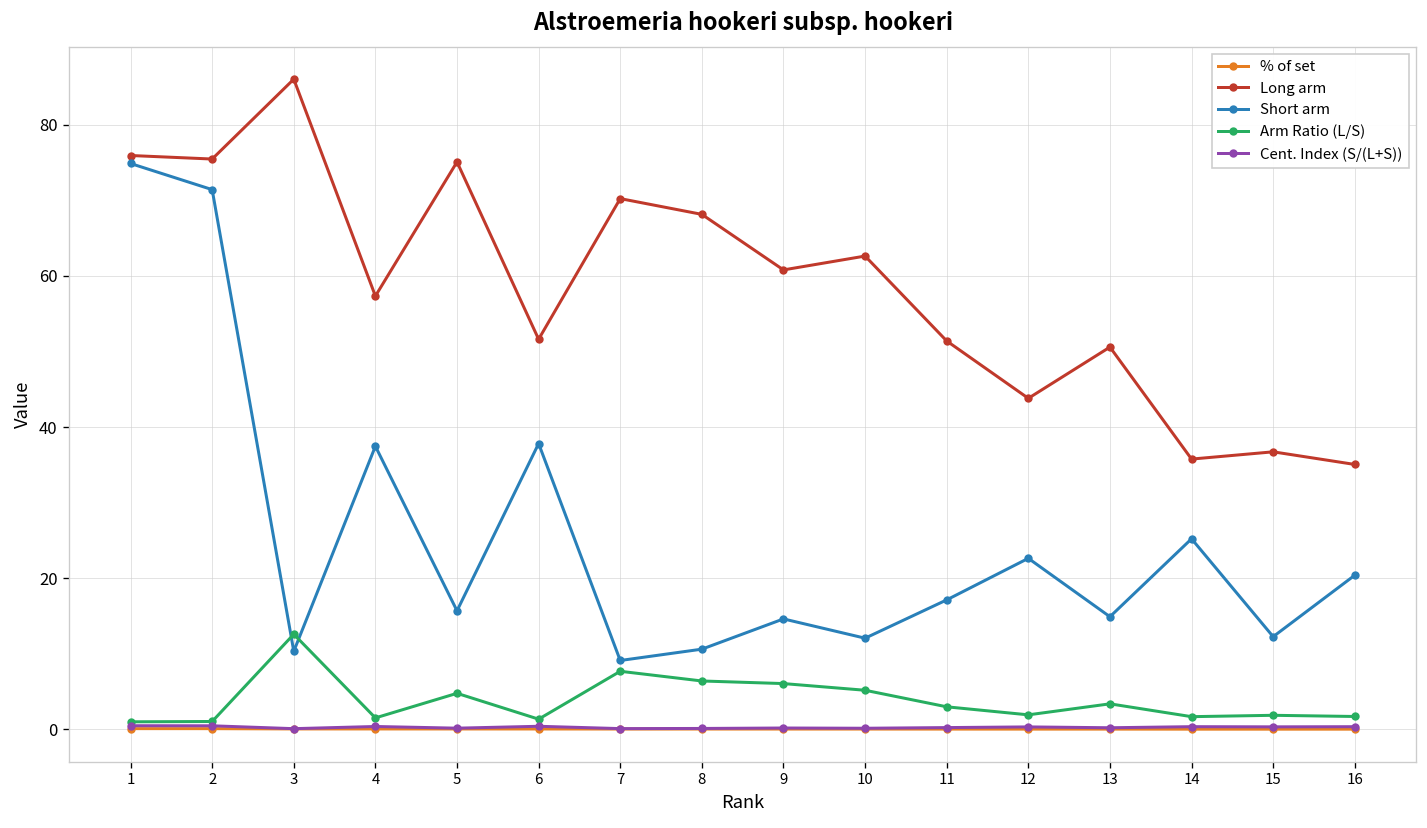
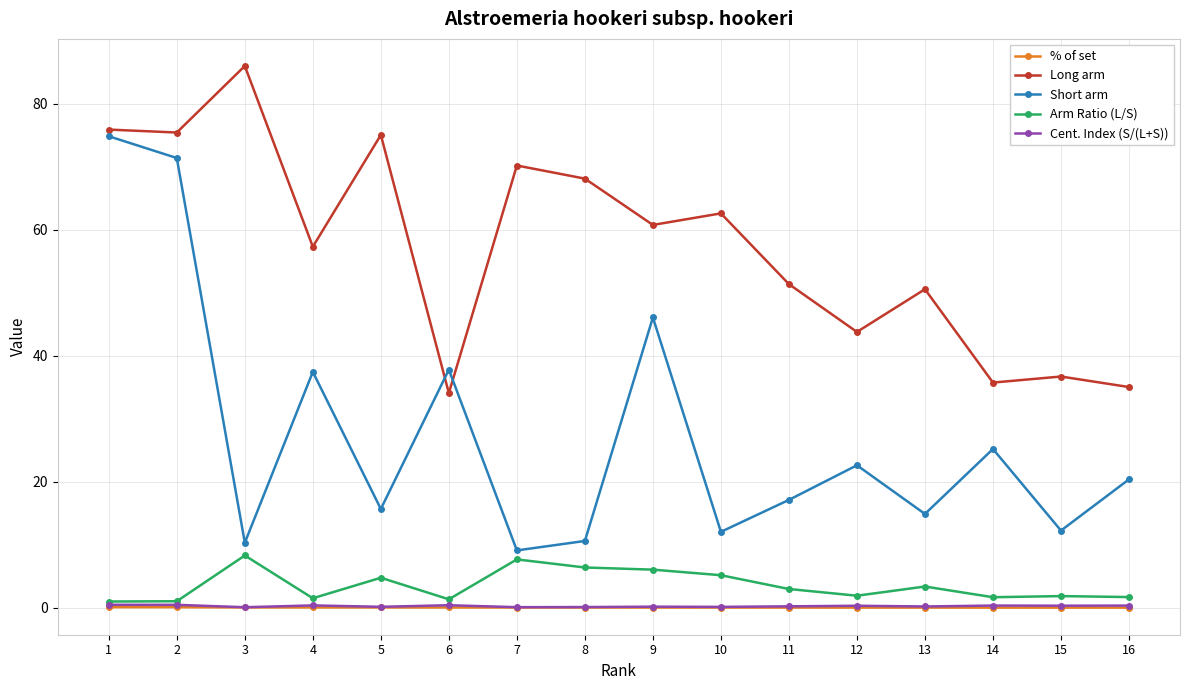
  {
    "Long arm": {
      "1": 76,
      "2": 75,
      "3": 86,
      "4": 57,
      "5": 75,
-     "6": 52,
+     "6": 34,
      "7": 70,
      "8": 68,
      "9": 61,
      "10": 63,
      "11": 51,
      "12": 44,
      "13": 51,
      "14": 36,
      "15": 37,
      "16": 35
    },
    "Short arm": {
      "1": 75,
      "2": 71,
      "3": 10,
      "4": 37,
      "5": 16,
      "6": 38,
      "7": 9,
      "8": 11,
-     "9": 15,
+     "9": 46,
      "10": 12,
      "11": 17,
      "12": 23,
      "13": 15,
      "14": 25,
      "15": 12,
      "16": 20
    },
    "Arm Ratio (L/S)": {
      "1": 1,
      "2": 1,
-     "3": 13,
+     "3": 8,
      "4": 2,
      "5": 5,
      "6": 1,
      "7": 8,
      "8": 6,
      "9": 6,
      "10": 5,
      "11": 3,
      "12": 2,
      "13": 3,
      "14": 2,
      "15": 2,
      "16": 2
    }
  }
